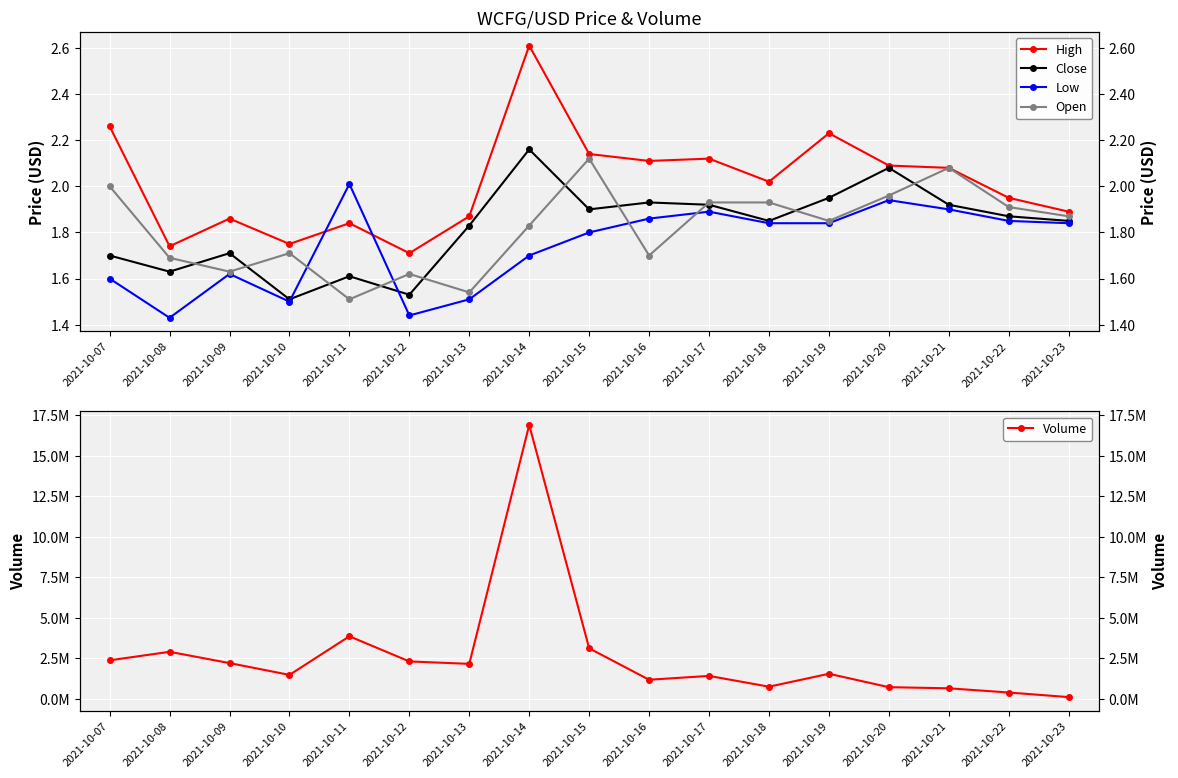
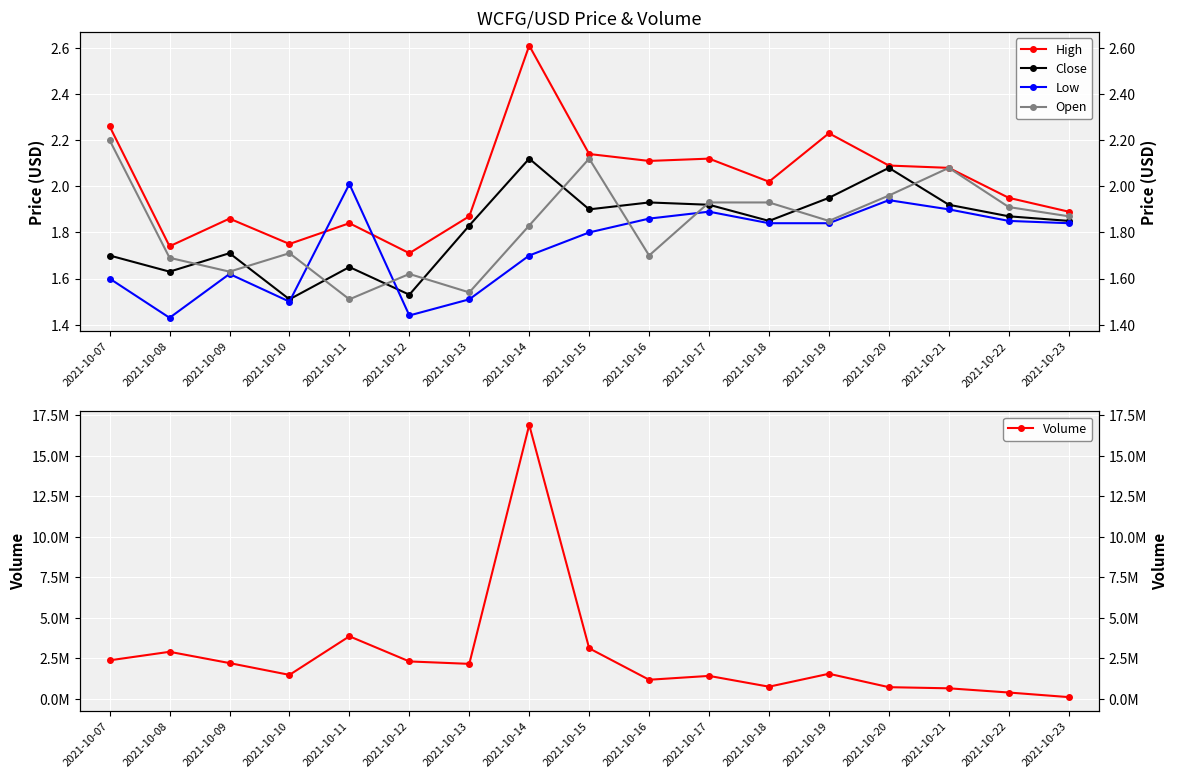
  {
    "WCFG/USD Price & Volume": {
      "High": {
        "2021-10-07": 2.26,
        "2021-10-08": 1.74,
        "2021-10-09": 1.86,
        "2021-10-10": 1.75,
        "2021-10-11": 1.84,
        "2021-10-12": 1.71,
        "2021-10-13": 1.87,
        "2021-10-14": 2.61,
        "2021-10-15": 2.14,
        "2021-10-16": 2.11,
        "2021-10-17": 2.12,
        "2021-10-18": 2.02,
        "2021-10-19": 2.23,
        "2021-10-22": 1.95,
        "2021-10-23": 1.89
      },
      "Close": {
        "2021-10-07": 1.70,
        "2021-10-08": 1.63,
        "2021-10-09": 1.71,
-       "2021-10-11": 1.61,
+       "2021-10-11": 1.65,
        "2021-10-12": 1.53,
        "2021-10-13": 1.83,
-       "2021-10-14": 2.16,
+       "2021-10-14": 2.12,
        "2021-10-15": 1.90,
        "2021-10-16": 1.93,
        "2021-10-19": 1.95,
        "2021-10-21": 1.92,
        "2021-10-22": 1.87
      },
      "Low": {
        "2021-10-07": 1.60,
        "2021-10-08": 1.43,
        "2021-10-11": 2.01,
        "2021-10-12": 1.44,
        "2021-10-13": 1.51,
        "2021-10-14": 1.70,
        "2021-10-15": 1.80,
        "2021-10-16": 1.86,
        "2021-10-17": 1.89,
        "2021-10-20": 1.94,
        "2021-10-21": 1.90,
        "2021-10-22": 1.85
      },
      "Open": {
-       "2021-10-07": 2.0,
+       "2021-10-07": 2.2,
        "2021-10-08": 1.7,
        "2021-10-10": 1.7,
        "2021-10-11": 1.5,
        "2021-10-12": 1.62,
        "2021-10-13": 1.54,
        "2021-10-14": 1.83,
        "2021-10-15": 2.12,
        "2021-10-16": 1.7,
        "2021-10-18": 1.93,
        "2021-10-20": 1.96,
        "2021-10-22": 1.9,
        "2021-10-23": 1.87
      }
    }
  }
